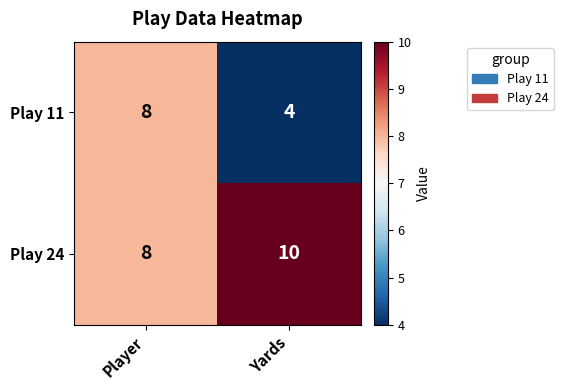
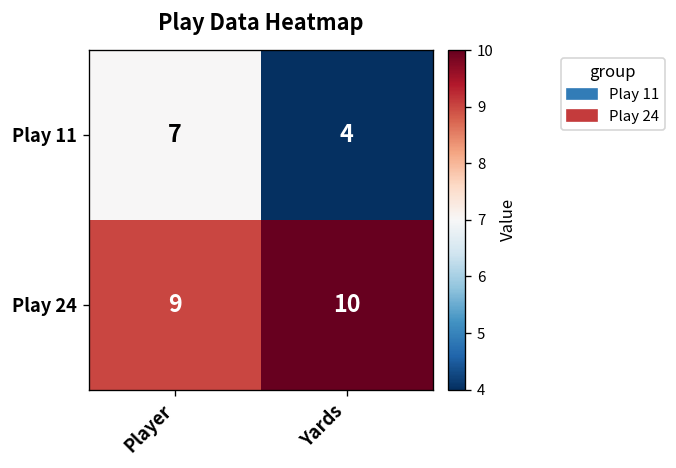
  {
    "Play 11": {
-     "Player": 8,
+     "Player": 7,
      "Yards": 4
    },
    "Play 24": {
-     "Player": 8,
+     "Player": 9,
      "Yards": 10
    }
  }
